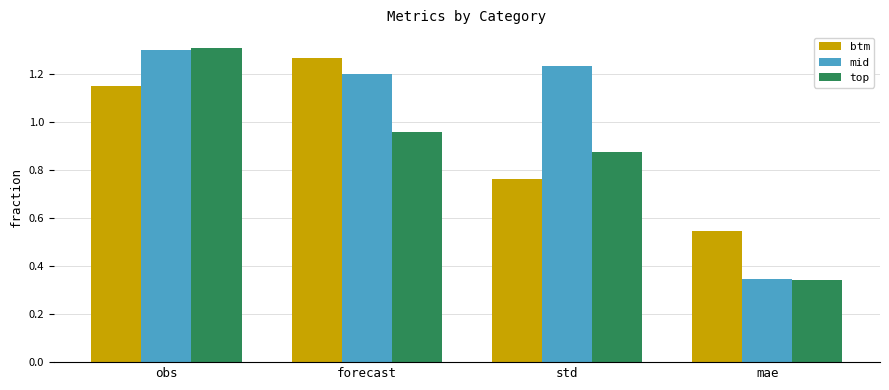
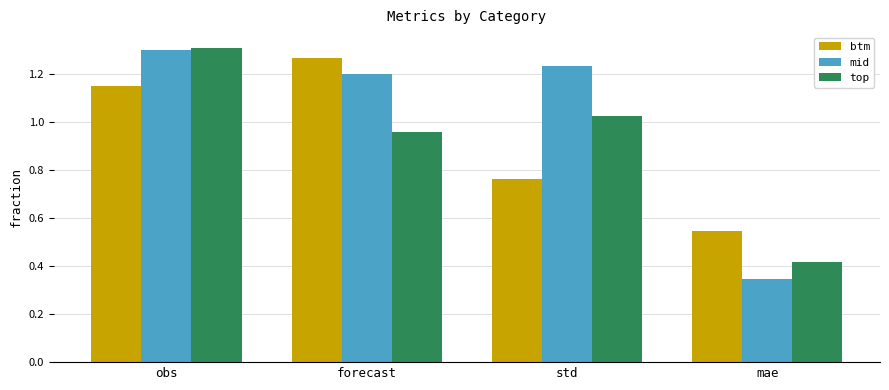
  {
    "btm": {
      "obs": 1.15,
      "forecast": 1.27,
      "std": 0.76,
      "mae": 0.55
    },
    "mid": {
      "obs": 1.30,
      "forecast": 1.20,
      "std": 1.23,
      "mae": 0.35
    },
    "top": {
      "obs": 1.31,
      "forecast": 0.96,
-     "std": 0.88,
-     "mae": 0.34
+     "std": 1.03,
+     "mae": 0.42
    }
  }
